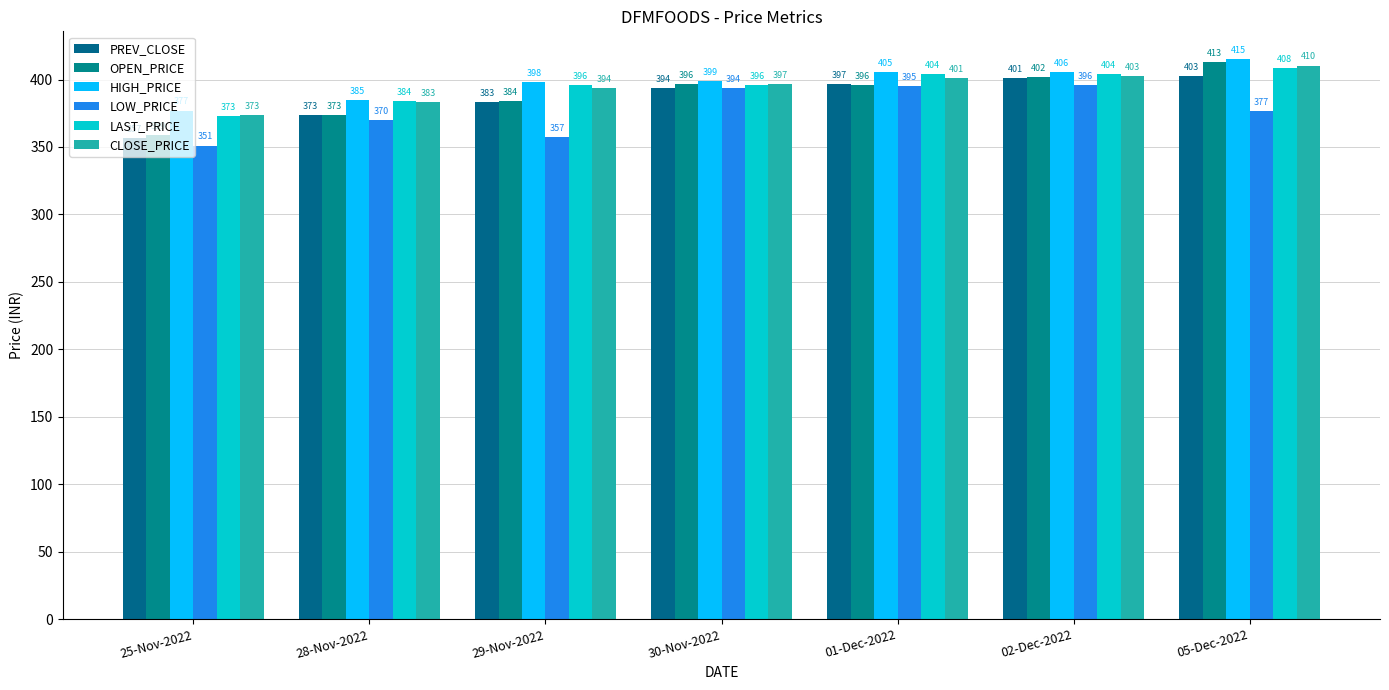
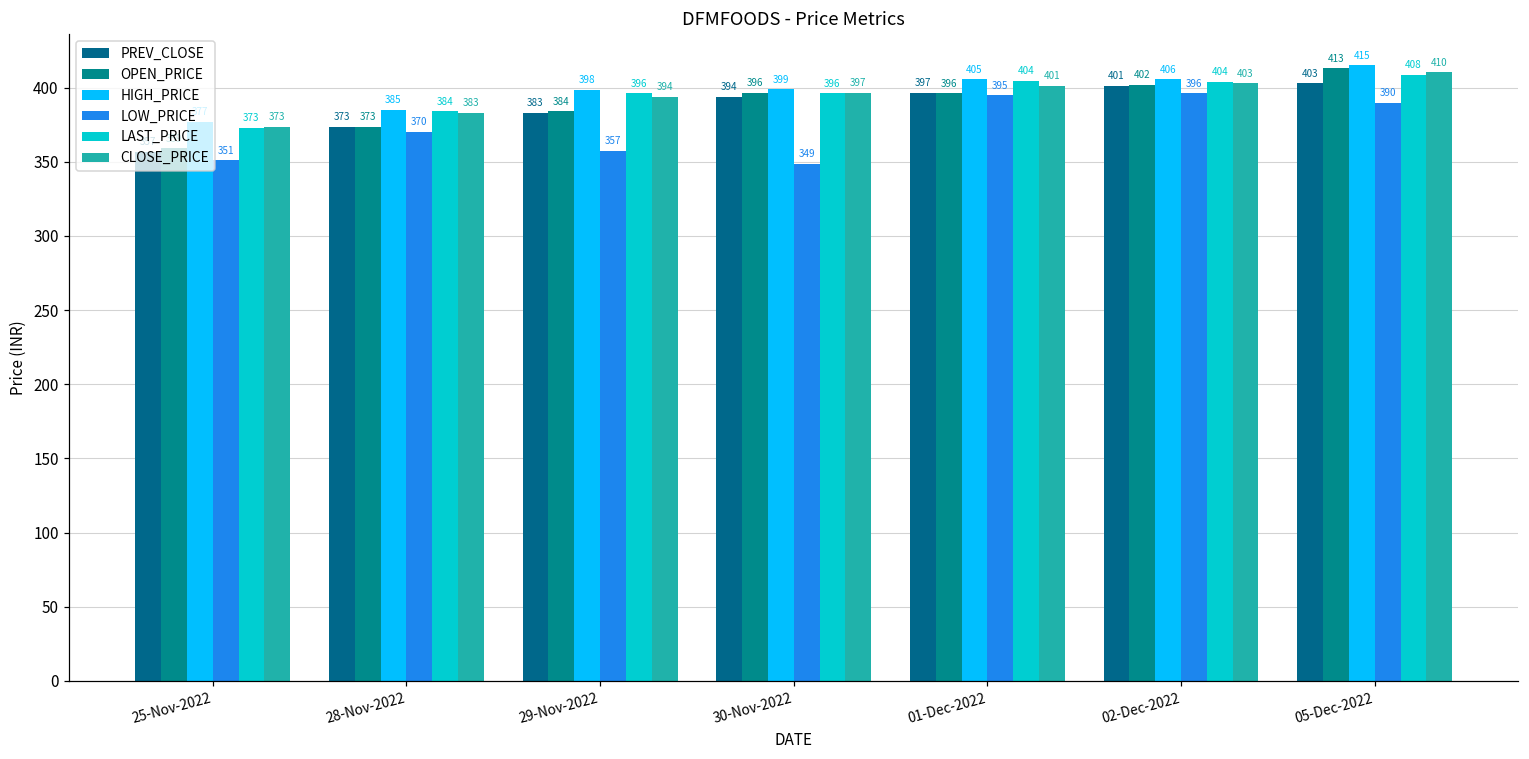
  {
    "LOW_PRICE": {
      "25-Nov-2022": 351,
      "28-Nov-2022": 370,
      "29-Nov-2022": 357,
-     "30-Nov-2022": 394,
+     "30-Nov-2022": 349,
      "01-Dec-2022": 395,
      "02-Dec-2022": 396,
-     "05-Dec-2022": 377
+     "05-Dec-2022": 390
    }
  }
